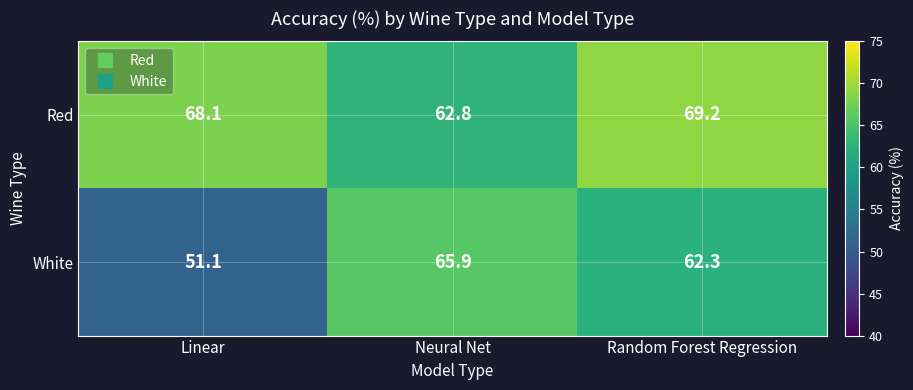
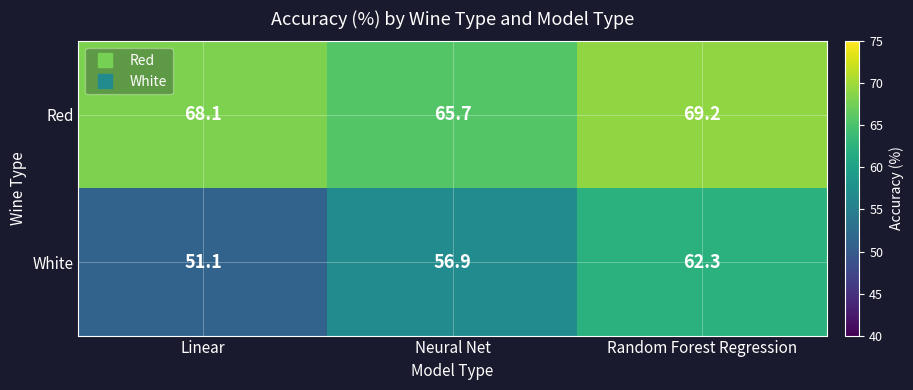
  {
    "Red": {
      "Linear": 68.1,
-     "Neural Net": 62.8,
+     "Neural Net": 65.7,
      "Random Forest Regression": 69.2
    },
    "White": {
      "Linear": 51.1,
-     "Neural Net": 65.9,
+     "Neural Net": 56.9,
      "Random Forest Regression": 62.3
    }
  }
